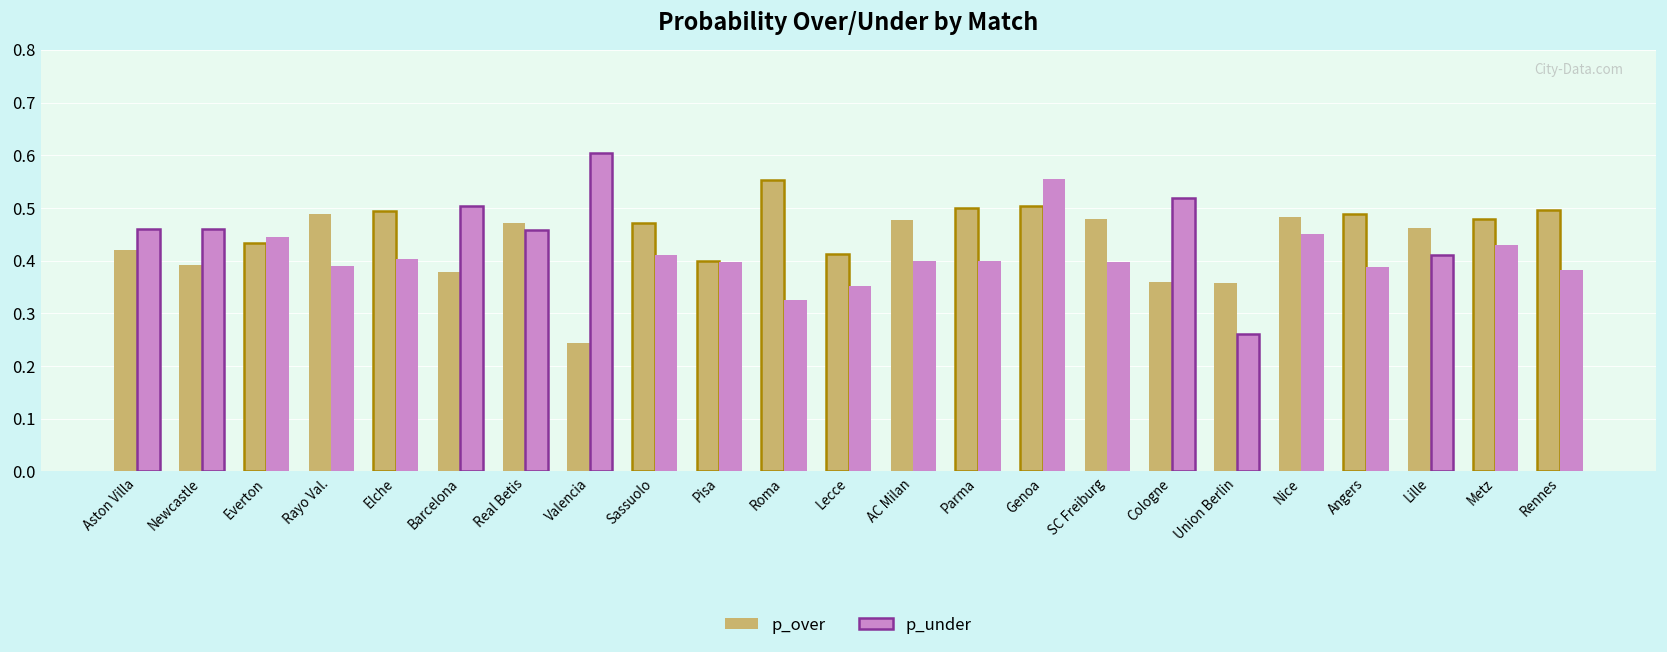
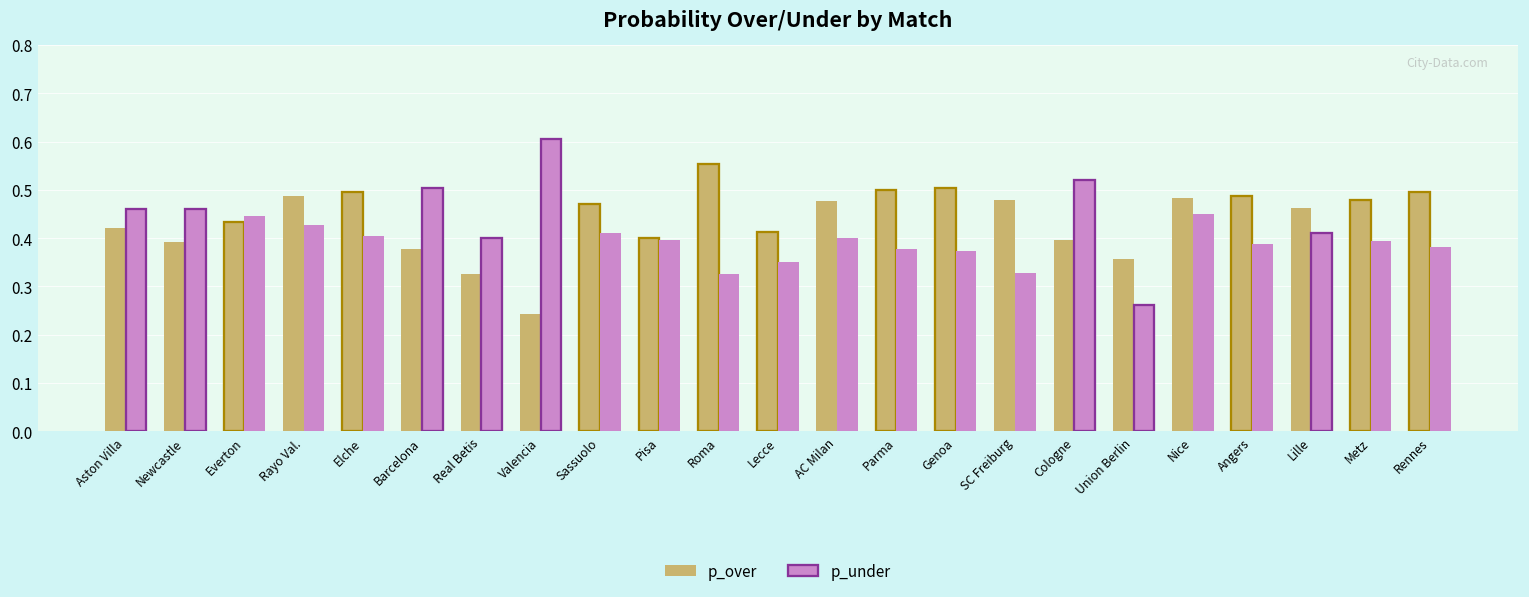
  {
    "p_over": {
      "Aston Villa": 0.42,
      "Newcastle": 0.39,
      "Everton": 0.43,
      "Rayo Val.": 0.49,
      "Elche": 0.49,
      "Barcelona": 0.38,
-     "Real Betis": 0.47,
+     "Real Betis": 0.33,
      "Valencia": 0.24,
      "Sassuolo": 0.47,
      "Pisa": 0.40,
      "Roma": 0.55,
      "Lecce": 0.41,
      "AC Milan": 0.48,
      "Parma": 0.50,
      "Genoa": 0.50,
      "SC Freiburg": 0.48,
-     "Cologne": 0.36,
+     "Cologne": 0.40,
      "Union Berlin": 0.36,
      "Nice": 0.48,
      "Angers": 0.49,
      "Lille": 0.46,
      "Metz": 0.48,
      "Rennes": 0.50
    },
    "p_under": {
      "Aston Villa": 0.46,
      "Newcastle": 0.46,
      "Everton": 0.45,
-     "Rayo Val.": 0.39,
+     "Rayo Val.": 0.43,
      "Elche": 0.40,
      "Barcelona": 0.50,
-     "Real Betis": 0.46,
+     "Real Betis": 0.40,
      "Valencia": 0.60,
      "Sassuolo": 0.41,
      "Pisa": 0.40,
      "Roma": 0.32,
      "Lecce": 0.35,
      "AC Milan": 0.40,
-     "Parma": 0.40,
-     "Genoa": 0.55,
-     "SC Freiburg": 0.40,
+     "Parma": 0.38,
+     "Genoa": 0.37,
+     "SC Freiburg": 0.33,
      "Cologne": 0.52,
      "Union Berlin": 0.26,
      "Nice": 0.45,
      "Angers": 0.39,
      "Lille": 0.41,
-     "Metz": 0.43,
+     "Metz": 0.40,
      "Rennes": 0.38
    }
  }
